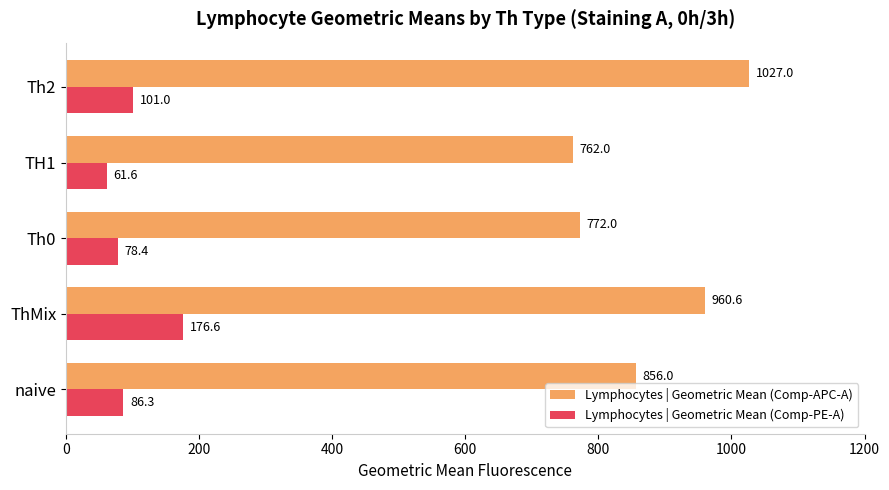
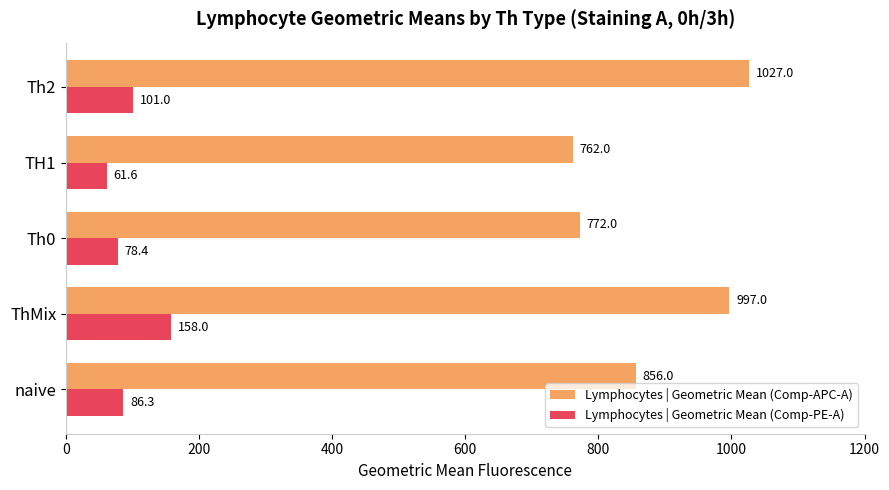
  {
    "Lymphocytes | Geometric Mean (Comp-APC-A)": {
      "Th2": 1027.0,
      "TH1": 762.0,
      "Th0": 772.0,
-     "ThMix": 960.6,
+     "ThMix": 997.0,
      "naive": 856.0
    },
    "Lymphocytes | Geometric Mean (Comp-PE-A)": {
      "Th2": 101.0,
      "TH1": 61.6,
      "Th0": 78.4,
-     "ThMix": 176.6,
+     "ThMix": 158.0,
      "naive": 86.3
    }
  }
